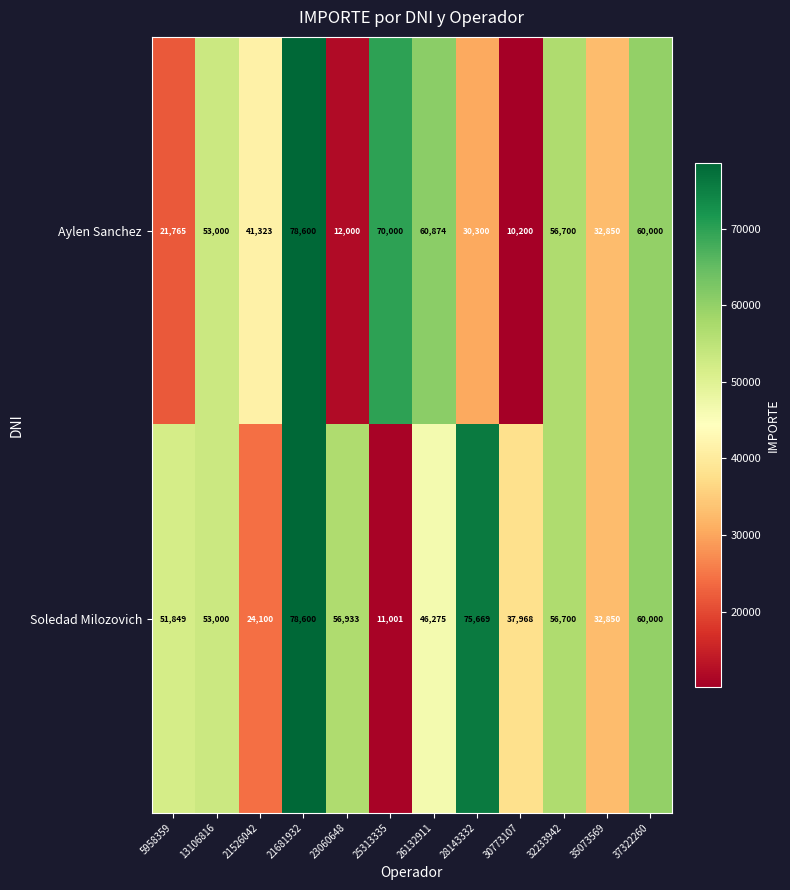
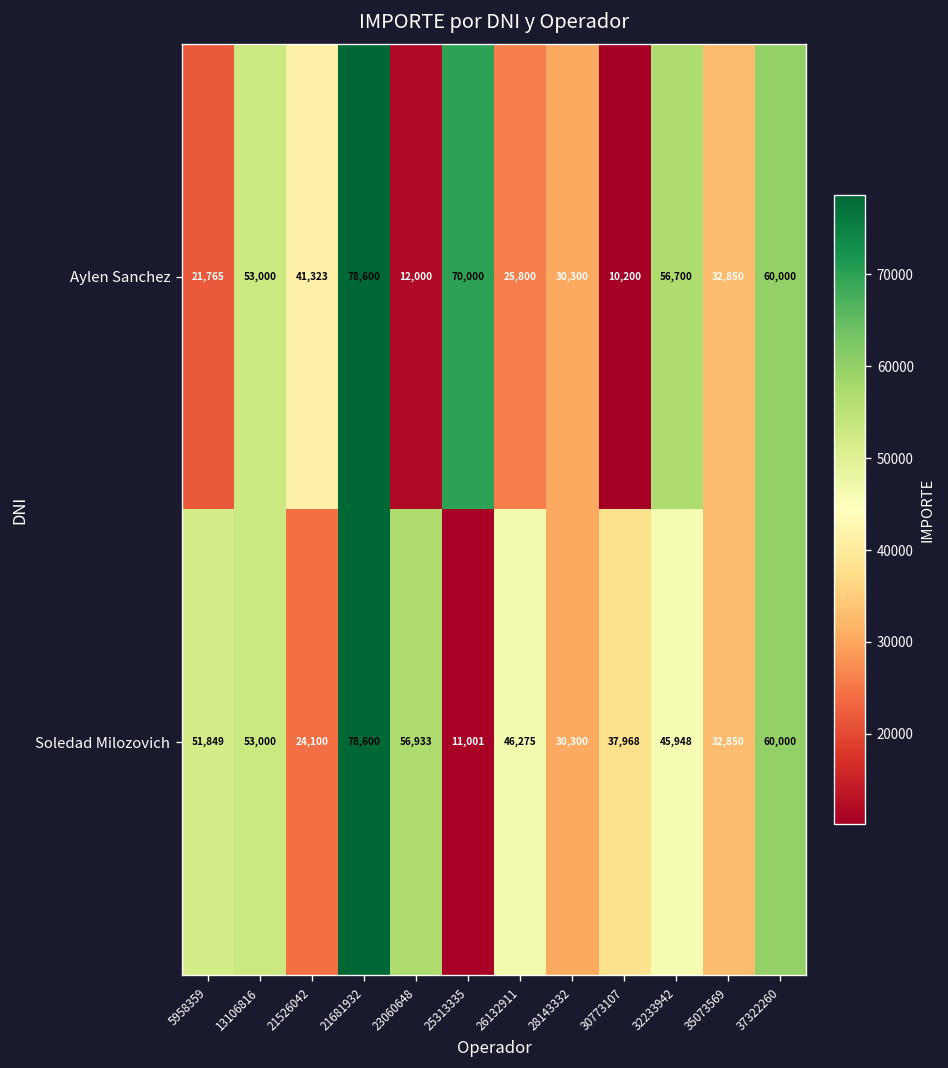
  {
    "Aylen Sanchez": {
      "5958359": "21,765",
      "13106816": "53,000",
      "21526042": "41,323",
      "21681932": "78,600",
      "23060648": "12,000",
      "25313335": "70,000",
-     "26132911": "60,874",
+     "26132911": "25,800",
      "28143332": "30,300",
      "30773107": "10,200",
      "32233942": "56,700",
      "35073569": "32,850",
      "37322260": "60,000"
    },
    "Soledad Milozovich": {
      "5958359": "51,849",
      "13106816": "53,000",
      "21526042": "24,100",
      "21681932": "78,600",
      "23060648": "56,933",
      "25313335": "11,001",
      "26132911": "46,275",
-     "28143332": "75,669",
+     "28143332": "30,300",
      "30773107": "37,968",
-     "32233942": "56,700",
+     "32233942": "45,948",
      "35073569": "32,850",
      "37322260": "60,000"
    }
  }
